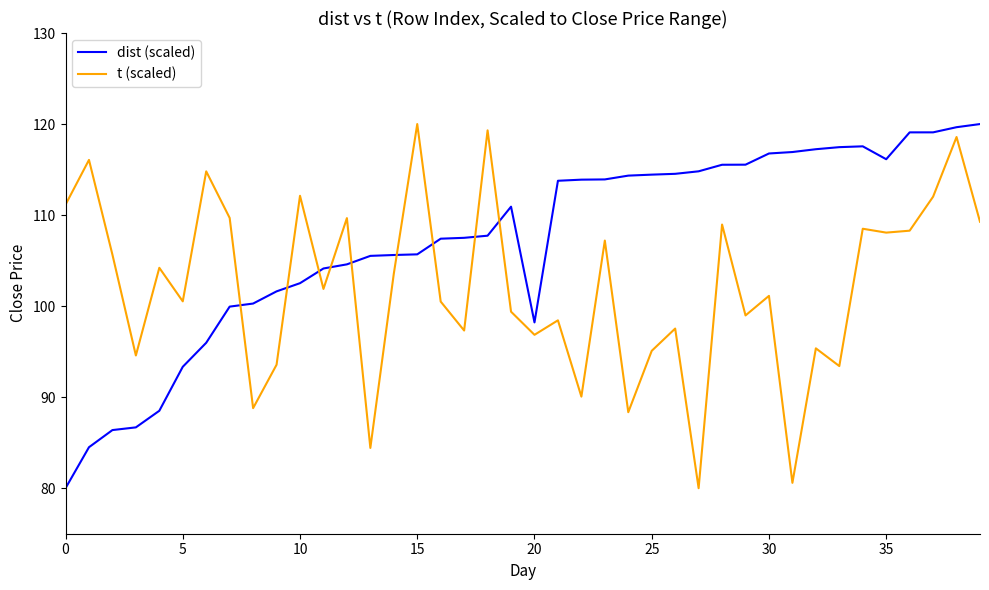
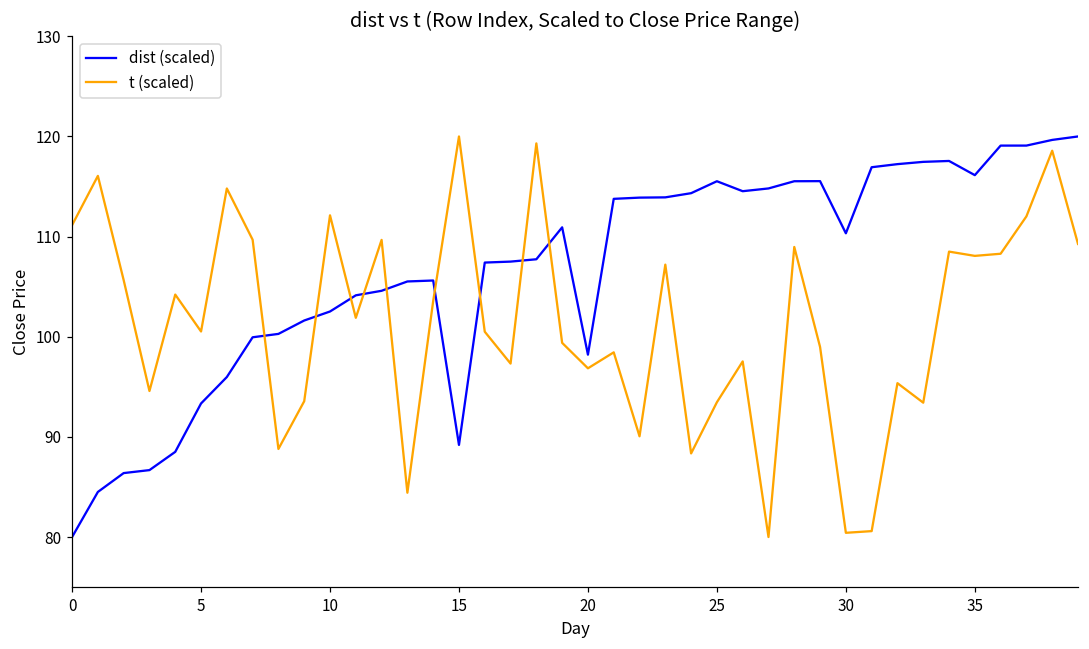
  {
    "dist (scaled)": {
      "0": 80,
      "5": 93,
      "10": 103,
-     "15": 106,
+     "15": 89,
      "20": 98,
-     "25": 114,
-     "30": 117,
+     "25": 116,
+     "30": 110,
      "35": 116
    },
    "t (scaled)": {
      "0": 111,
      "5": 101,
      "10": 112,
      "15": 120,
      "20": 97,
-     "25": 95,
-     "30": 101,
+     "25": 93,
+     "30": 80,
      "35": 108
    }
  }
